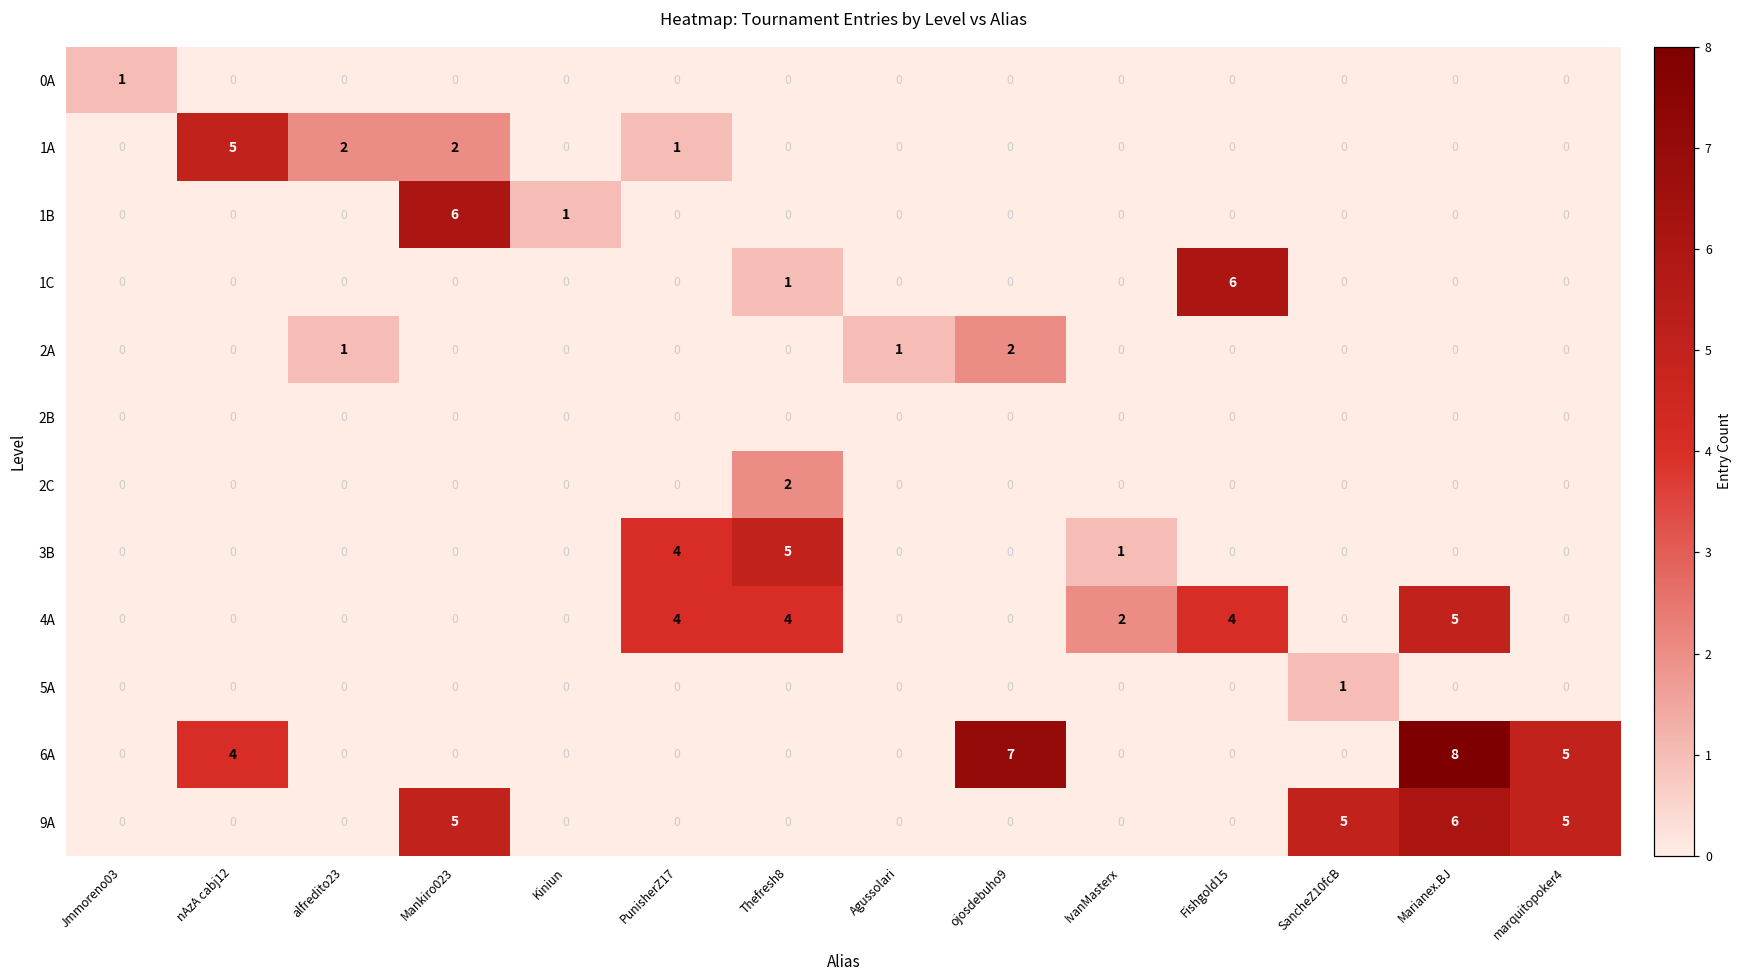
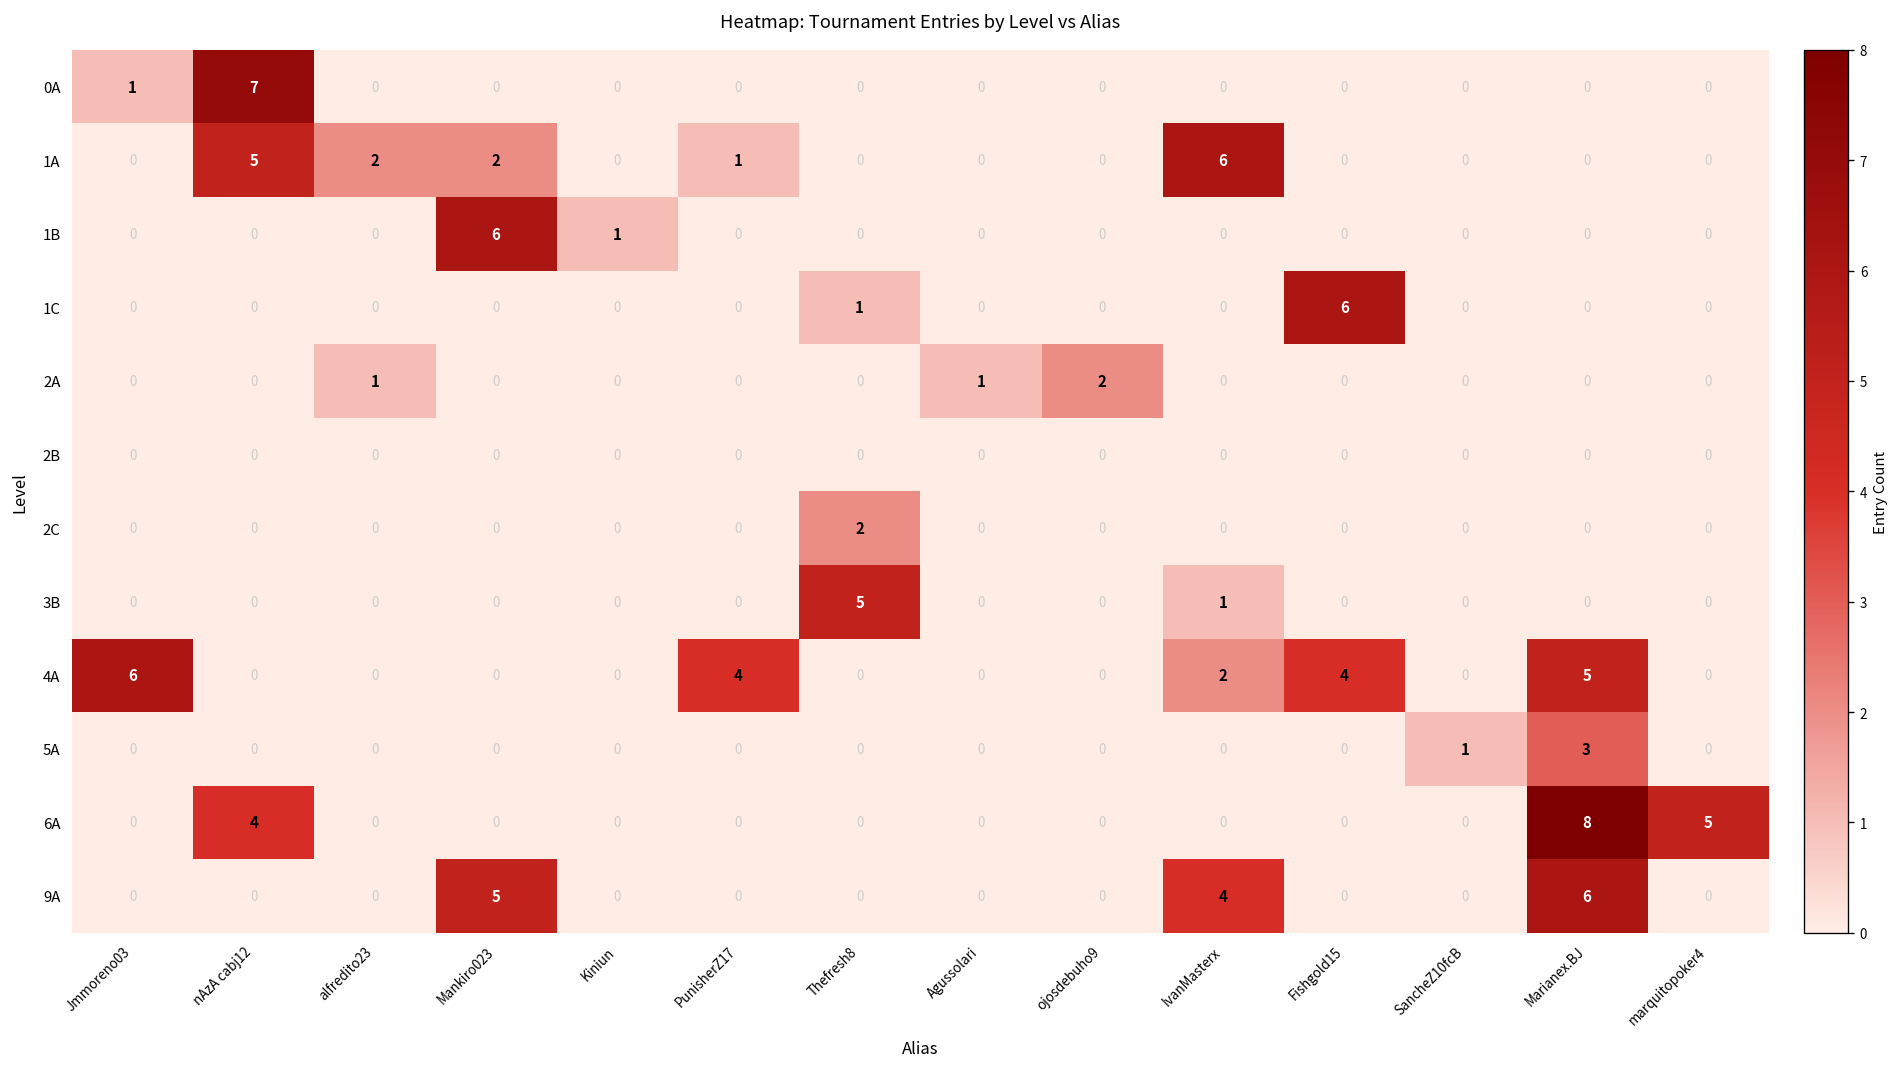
  {
    "0A": {
      "Jmmoreno03": 1,
-     "nAzA cabj12": 0,
+     "nAzA cabj12": 7,
      "alfredito23": 0,
      "Mankiro023": 0,
      "Kiniun": 0,
      "PunisherZ17": 0,
      "Thefresh8": 0,
      "Agussolari": 0,
      "ojosdebuho9": 0,
      "IvanMasterx": 0,
      "Fishgold15": 0,
      "SancheZ10fcB": 0,
      "Marianex.BJ": 0,
      "marquitopoker4": 0
    },
    "1A": {
      "Jmmoreno03": 0,
      "nAzA cabj12": 5,
      "alfredito23": 2,
      "Mankiro023": 2,
      "Kiniun": 0,
      "PunisherZ17": 1,
      "Thefresh8": 0,
      "Agussolari": 0,
      "ojosdebuho9": 0,
-     "IvanMasterx": 0,
+     "IvanMasterx": 6,
      "Fishgold15": 0,
      "SancheZ10fcB": 0,
      "Marianex.BJ": 0,
      "marquitopoker4": 0
    },
    "1B": {
      "Jmmoreno03": 0,
      "nAzA cabj12": 0,
      "alfredito23": 0,
      "Mankiro023": 6,
      "Kiniun": 1,
      "PunisherZ17": 0,
      "Thefresh8": 0,
      "Agussolari": 0,
      "ojosdebuho9": 0,
      "IvanMasterx": 0,
      "Fishgold15": 0,
      "SancheZ10fcB": 0,
      "Marianex.BJ": 0,
      "marquitopoker4": 0
    },
    "1C": {
      "Jmmoreno03": 0,
      "nAzA cabj12": 0,
      "alfredito23": 0,
      "Mankiro023": 0,
      "Kiniun": 0,
      "PunisherZ17": 0,
      "Thefresh8": 1,
      "Agussolari": 0,
      "ojosdebuho9": 0,
      "IvanMasterx": 0,
      "Fishgold15": 6,
      "SancheZ10fcB": 0,
      "Marianex.BJ": 0,
      "marquitopoker4": 0
    },
    "2A": {
      "Jmmoreno03": 0,
      "nAzA cabj12": 0,
      "alfredito23": 1,
      "Mankiro023": 0,
      "Kiniun": 0,
      "PunisherZ17": 0,
      "Thefresh8": 0,
      "Agussolari": 1,
      "ojosdebuho9": 2,
      "IvanMasterx": 0,
      "Fishgold15": 0,
      "SancheZ10fcB": 0,
      "Marianex.BJ": 0,
      "marquitopoker4": 0
    },
    "2B": {
      "Jmmoreno03": 0,
      "nAzA cabj12": 0,
      "alfredito23": 0,
      "Mankiro023": 0,
      "Kiniun": 0,
      "PunisherZ17": 0,
      "Thefresh8": 0,
      "Agussolari": 0,
      "ojosdebuho9": 0,
      "IvanMasterx": 0,
      "Fishgold15": 0,
      "SancheZ10fcB": 0,
      "Marianex.BJ": 0,
      "marquitopoker4": 0
    },
    "2C": {
      "Jmmoreno03": 0,
      "nAzA cabj12": 0,
      "alfredito23": 0,
      "Mankiro023": 0,
      "Kiniun": 0,
      "PunisherZ17": 0,
      "Thefresh8": 2,
      "Agussolari": 0,
      "ojosdebuho9": 0,
      "IvanMasterx": 0,
      "Fishgold15": 0,
      "SancheZ10fcB": 0,
      "Marianex.BJ": 0,
      "marquitopoker4": 0
    },
    "3B": {
      "Jmmoreno03": 0,
      "nAzA cabj12": 0,
      "alfredito23": 0,
      "Mankiro023": 0,
      "Kiniun": 0,
-     "PunisherZ17": 4,
+     "PunisherZ17": 0,
      "Thefresh8": 5,
      "Agussolari": 0,
      "ojosdebuho9": 0,
      "IvanMasterx": 1,
      "Fishgold15": 0,
      "SancheZ10fcB": 0,
      "Marianex.BJ": 0,
      "marquitopoker4": 0
    },
    "4A": {
-     "Jmmoreno03": 0,
+     "Jmmoreno03": 6,
      "nAzA cabj12": 0,
      "alfredito23": 0,
      "Mankiro023": 0,
      "Kiniun": 0,
      "PunisherZ17": 4,
-     "Thefresh8": 4,
+     "Thefresh8": 0,
      "Agussolari": 0,
      "ojosdebuho9": 0,
      "IvanMasterx": 2,
      "Fishgold15": 4,
      "SancheZ10fcB": 0,
      "Marianex.BJ": 5,
      "marquitopoker4": 0
    },
    "5A": {
      "Jmmoreno03": 0,
      "nAzA cabj12": 0,
      "alfredito23": 0,
      "Mankiro023": 0,
      "Kiniun": 0,
      "PunisherZ17": 0,
      "Thefresh8": 0,
      "Agussolari": 0,
      "ojosdebuho9": 0,
      "IvanMasterx": 0,
      "Fishgold15": 0,
      "SancheZ10fcB": 1,
-     "Marianex.BJ": 0,
+     "Marianex.BJ": 3,
      "marquitopoker4": 0
    },
    "6A": {
      "Jmmoreno03": 0,
      "nAzA cabj12": 4,
      "alfredito23": 0,
      "Mankiro023": 0,
      "Kiniun": 0,
      "PunisherZ17": 0,
      "Thefresh8": 0,
      "Agussolari": 0,
-     "ojosdebuho9": 7,
+     "ojosdebuho9": 0,
      "IvanMasterx": 0,
      "Fishgold15": 0,
      "SancheZ10fcB": 0,
      "Marianex.BJ": 8,
      "marquitopoker4": 5
    },
    "9A": {
      "Jmmoreno03": 0,
      "nAzA cabj12": 0,
      "alfredito23": 0,
      "Mankiro023": 5,
      "Kiniun": 0,
      "PunisherZ17": 0,
      "Thefresh8": 0,
      "Agussolari": 0,
      "ojosdebuho9": 0,
-     "IvanMasterx": 0,
+     "IvanMasterx": 4,
      "Fishgold15": 0,
-     "SancheZ10fcB": 5,
+     "SancheZ10fcB": 0,
      "Marianex.BJ": 6,
-     "marquitopoker4": 5
+     "marquitopoker4": 0
    }
  }
